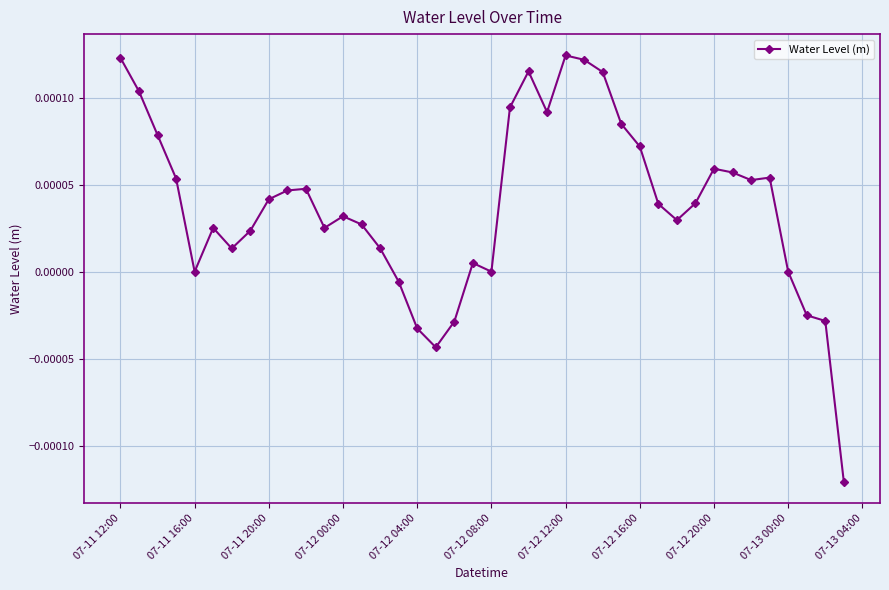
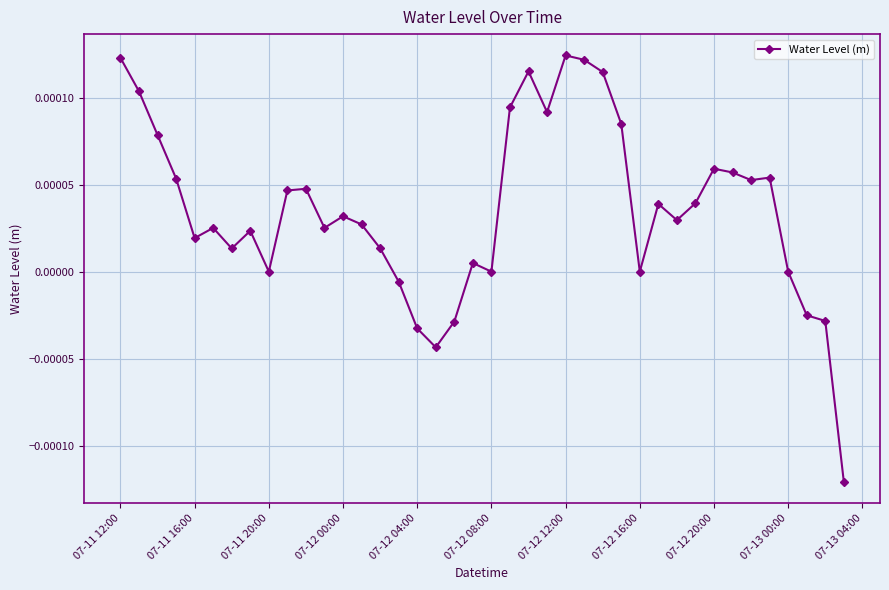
  {
    "07-11 12:00": 0.000123,
-   "07-11 16:00": 0.00000,
-   "07-11 20:00": 0.00004,
+   "07-11 16:00": 0.00002,
+   "07-11 20:00": 0.00000,
    "07-12 00:00": 0.000032,
    "07-12 04:00": -0.000033,
    "07-12 08:00": 0.00000,
    "07-12 12:00": 0.000124,
-   "07-12 16:00": 0.0001,
+   "07-12 16:00": 0.0000,
    "07-12 20:00": 0.00006,
    "07-13 00:00": 0.00000
  }
